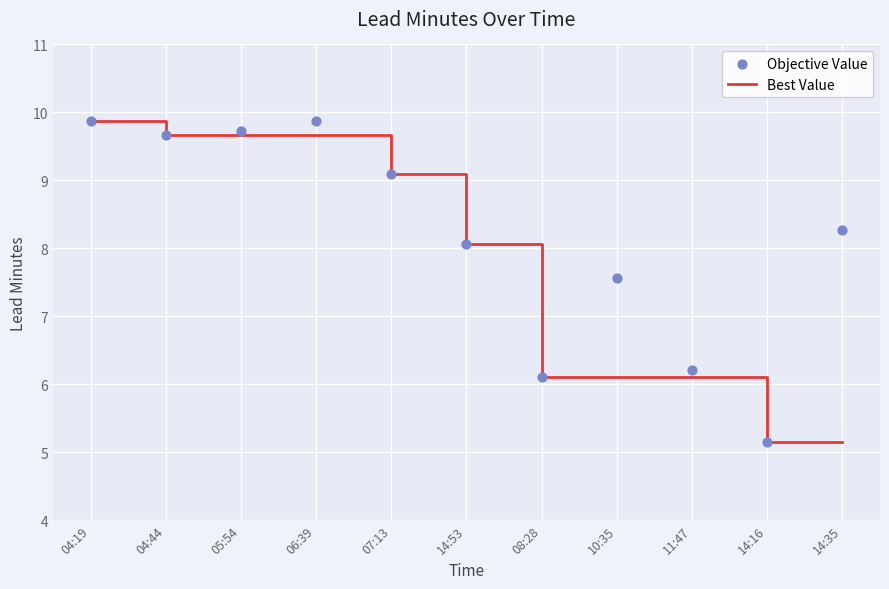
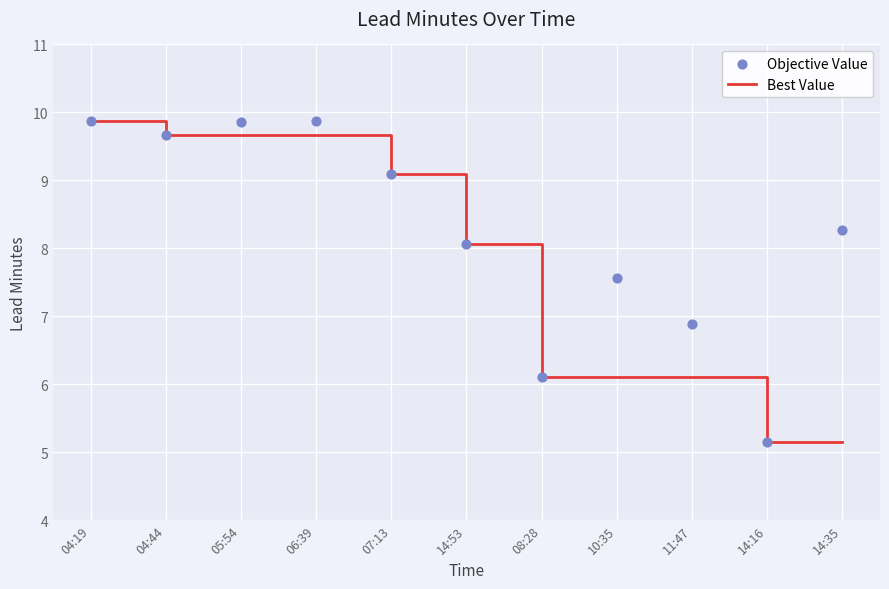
  {
    "Objective Value": {
-     "05:54": 9.7,
-     "11:47": 6.2
+     "05:54": 9.9,
+     "11:47": 6.9
    },
    "Best Value": {
      "05:54": 9.7,
      "06:39": 9.7,
      "10:35": 6.1,
      "11:47": 6.1,
      "14:35": 5.2
    }
  }
